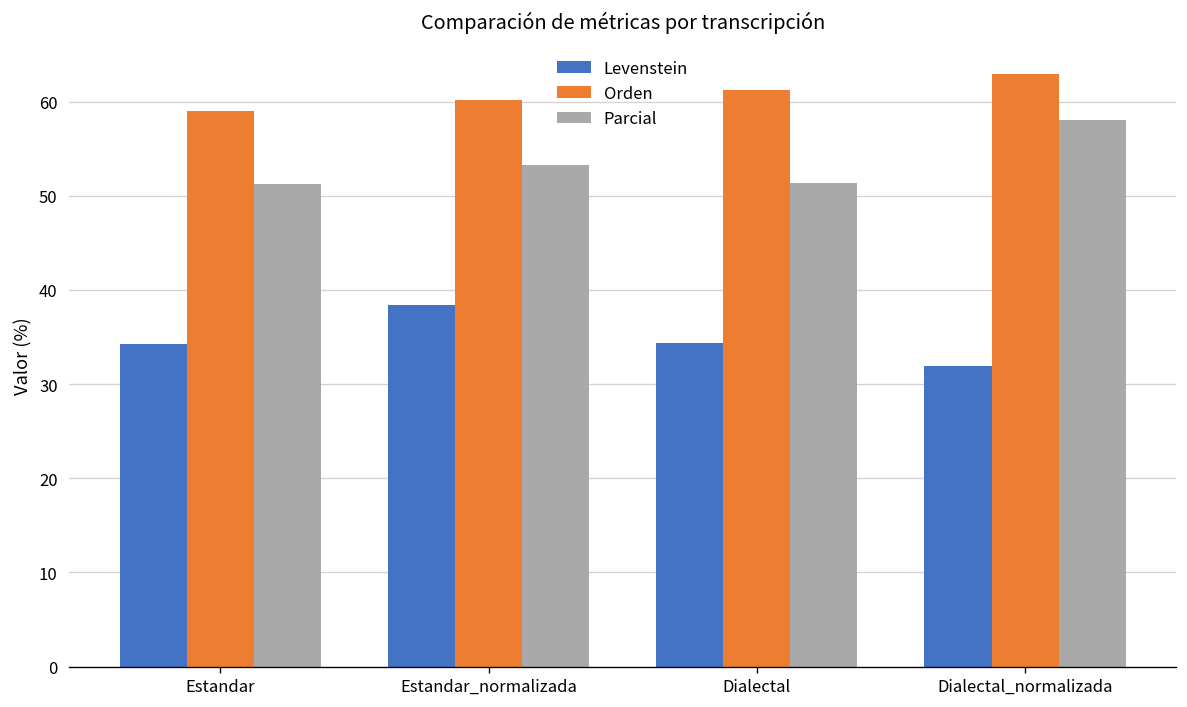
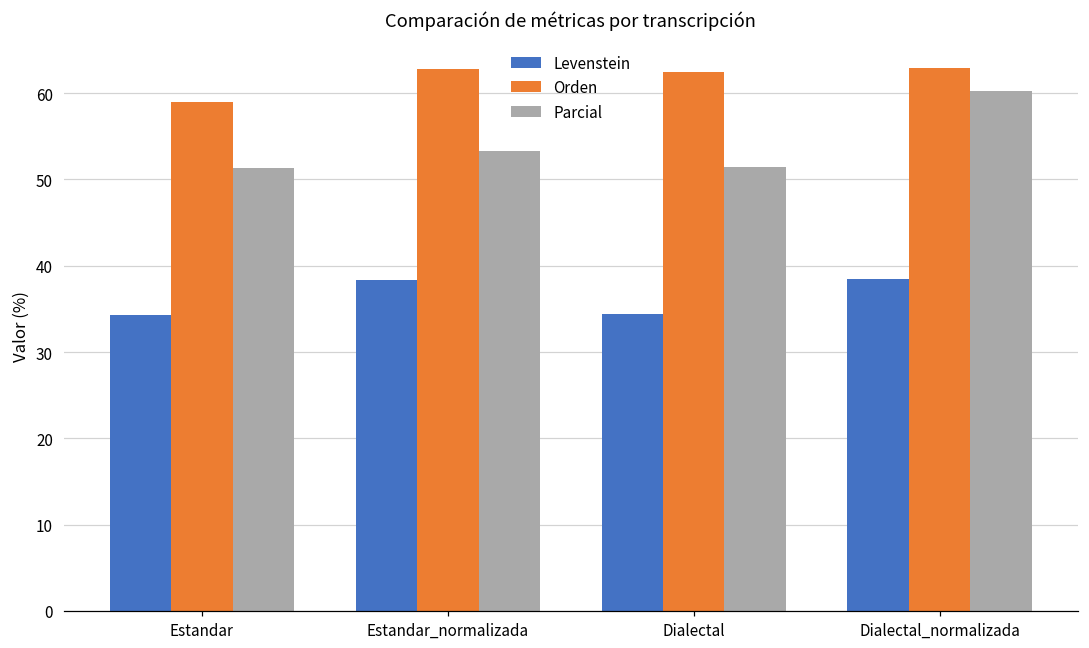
  {
    "Levenstein": {
      "Estandar": 34,
      "Estandar_normalizada": 38,
      "Dialectal": 34,
-     "Dialectal_normalizada": 32
+     "Dialectal_normalizada": 38
    },
    "Orden": {
      "Estandar": 59,
-     "Estandar_normalizada": 60,
-     "Dialectal": 61,
+     "Estandar_normalizada": 63,
+     "Dialectal": 63,
      "Dialectal_normalizada": 63
    },
    "Parcial": {
      "Estandar": 51,
      "Estandar_normalizada": 53,
      "Dialectal": 51,
-     "Dialectal_normalizada": 58
+     "Dialectal_normalizada": 60
    }
  }
